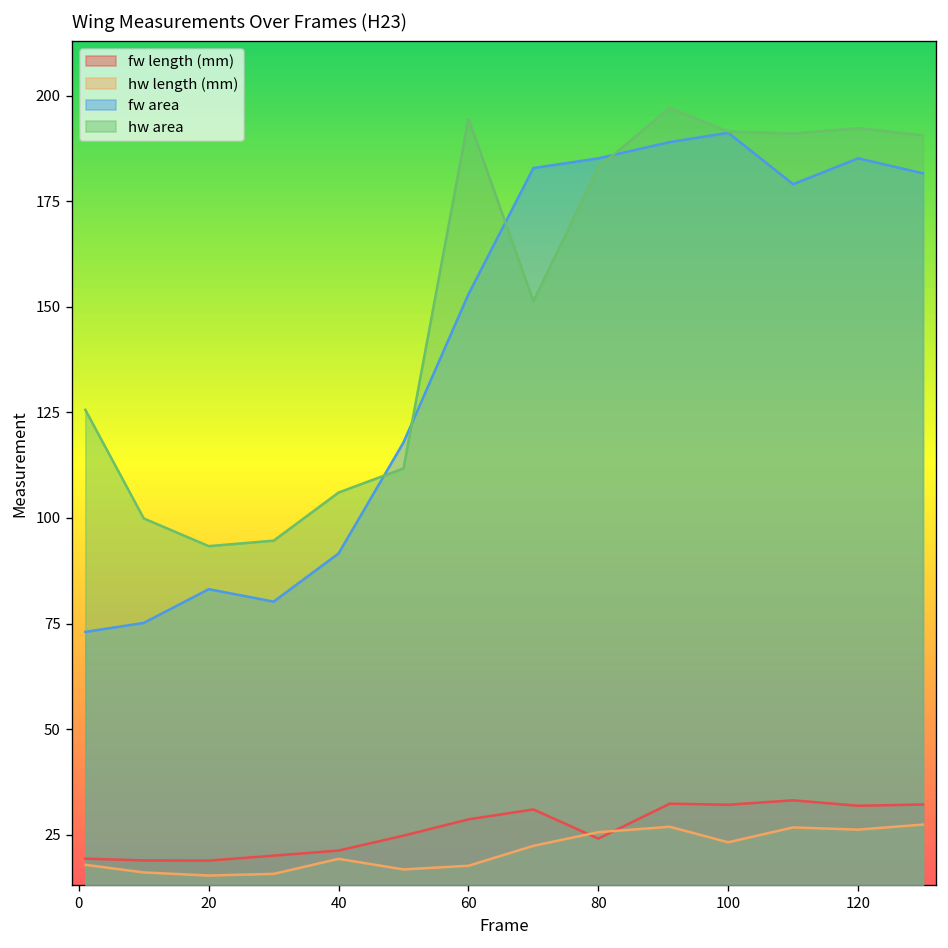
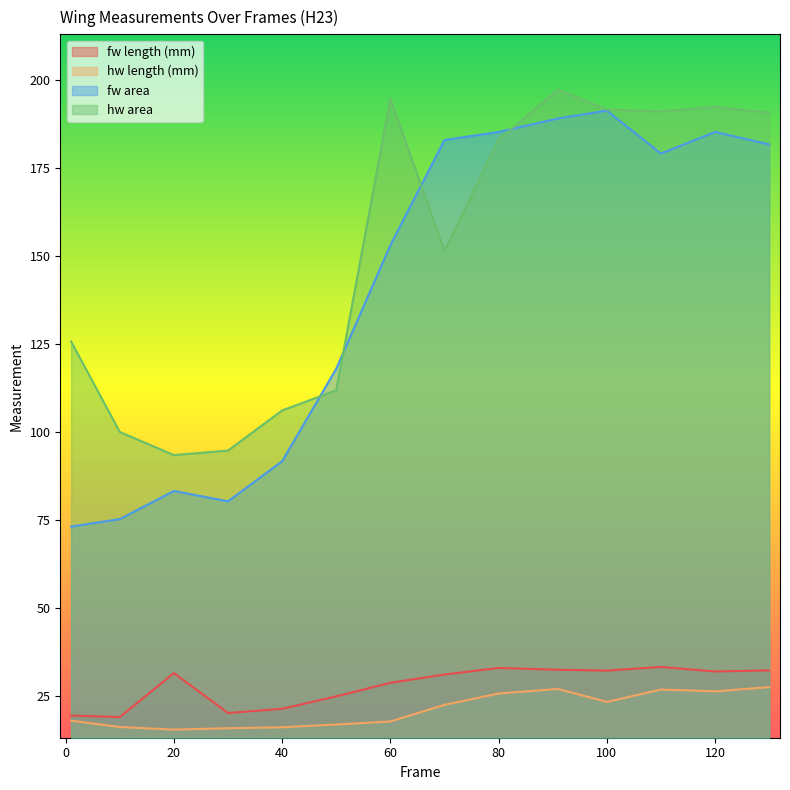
  {
    "fw length (mm)": {
-     "20": 19,
+     "20": 31,
      "40": 21,
      "60": 29,
-     "80": 24,
+     "80": 33,
      "100": 32,
      "120": 32
    },
    "hw length (mm)": {
      "20": 15,
-     "40": 19,
+     "40": 16,
      "60": 18,
      "80": 26,
      "100": 23,
      "120": 26
    },
    "fw area": {
      "20": 83,
      "40": 92,
      "60": 153,
      "80": 185,
      "120": 185
    },
    "hw area": {
      "20": 93,
      "40": 106,
      "60": 195,
      "80": 183,
      "120": 192
    }
  }
